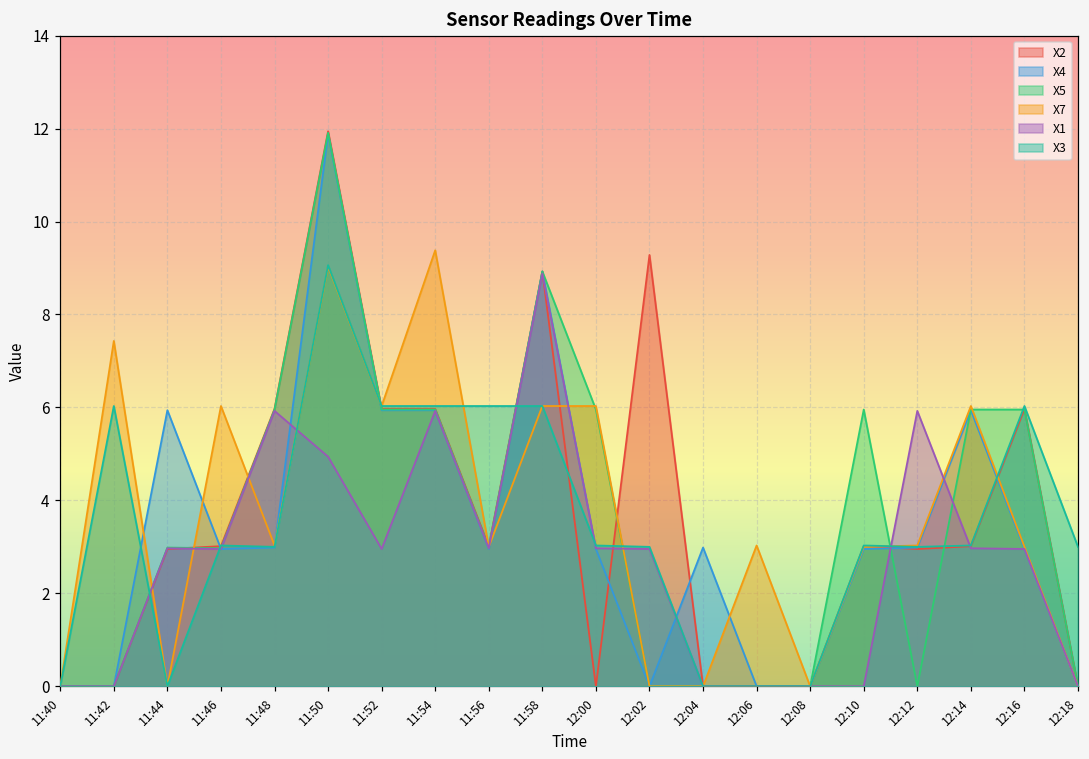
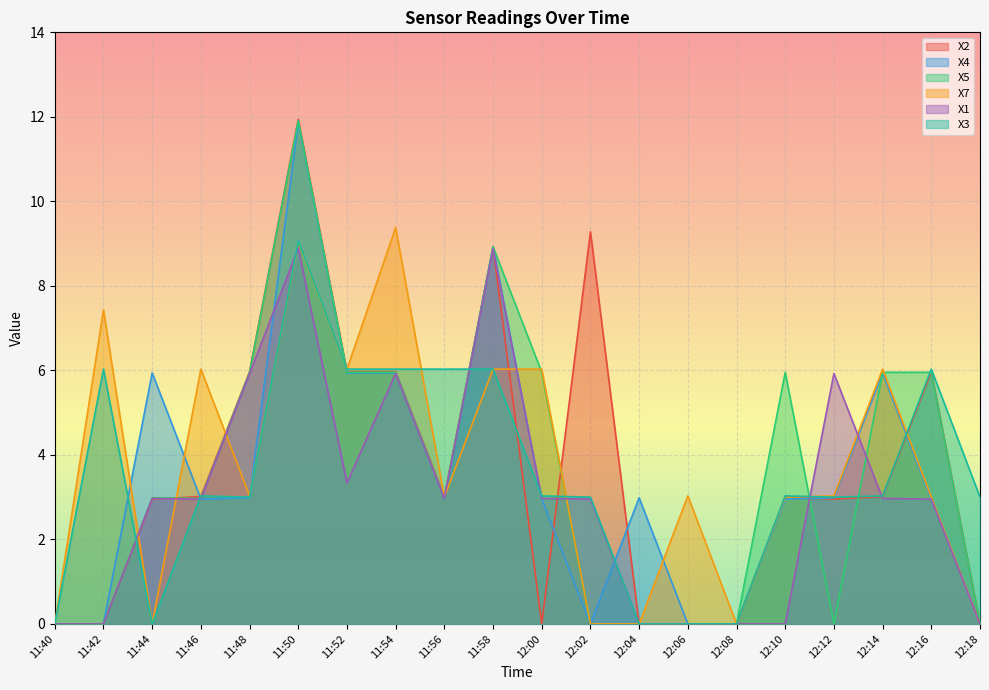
  {
    "X2": {
      "12:00": 0.0,
      "12:02": 9.3
    },
    "X7": {
      "11:42": 7.4,
      "11:46": 6.0,
      "11:54": 9.4,
      "12:00": 6.0,
      "12:06": 3.0,
      "12:14": 6.0
    },
    "X1": {
-     "11:50": 4.9,
-     "11:52": 3.0,
+     "11:50": 8.9,
+     "11:52": 3.3,
      "12:10": 0.0,
      "12:12": 5.9
    }
  }
